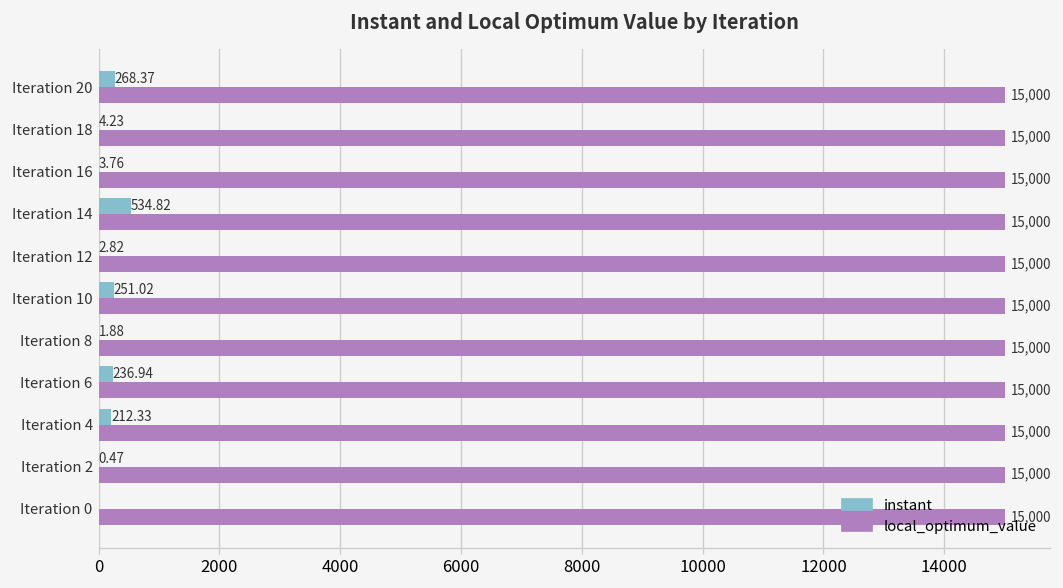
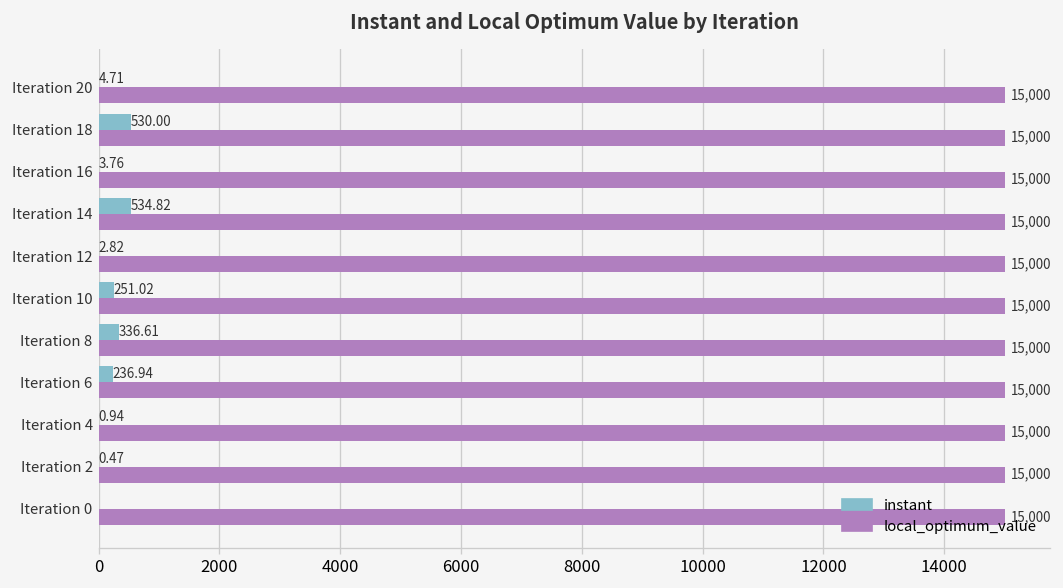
  {
    "instant": {
-     "Iteration 20": "268.37",
-     "Iteration 18": "4.23",
+     "Iteration 20": "4.71",
+     "Iteration 18": "530.00",
      "Iteration 16": "3.76",
      "Iteration 14": "534.82",
      "Iteration 12": "2.82",
      "Iteration 10": "251.02",
-     "Iteration 8": "1.88",
+     "Iteration 8": "336.61",
      "Iteration 6": "236.94",
-     "Iteration 4": "212.33",
+     "Iteration 4": "0.94",
      "Iteration 2": "0.47"
    },
    "local_optimum_value": {
      "Iteration 20": "15,000",
      "Iteration 18": "15,000",
      "Iteration 16": "15,000",
      "Iteration 14": "15,000",
      "Iteration 12": "15,000",
      "Iteration 10": "15,000",
      "Iteration 8": "15,000",
      "Iteration 6": "15,000",
      "Iteration 4": "15,000",
      "Iteration 2": "15,000",
      "Iteration 0": "15,000"
    }
  }
